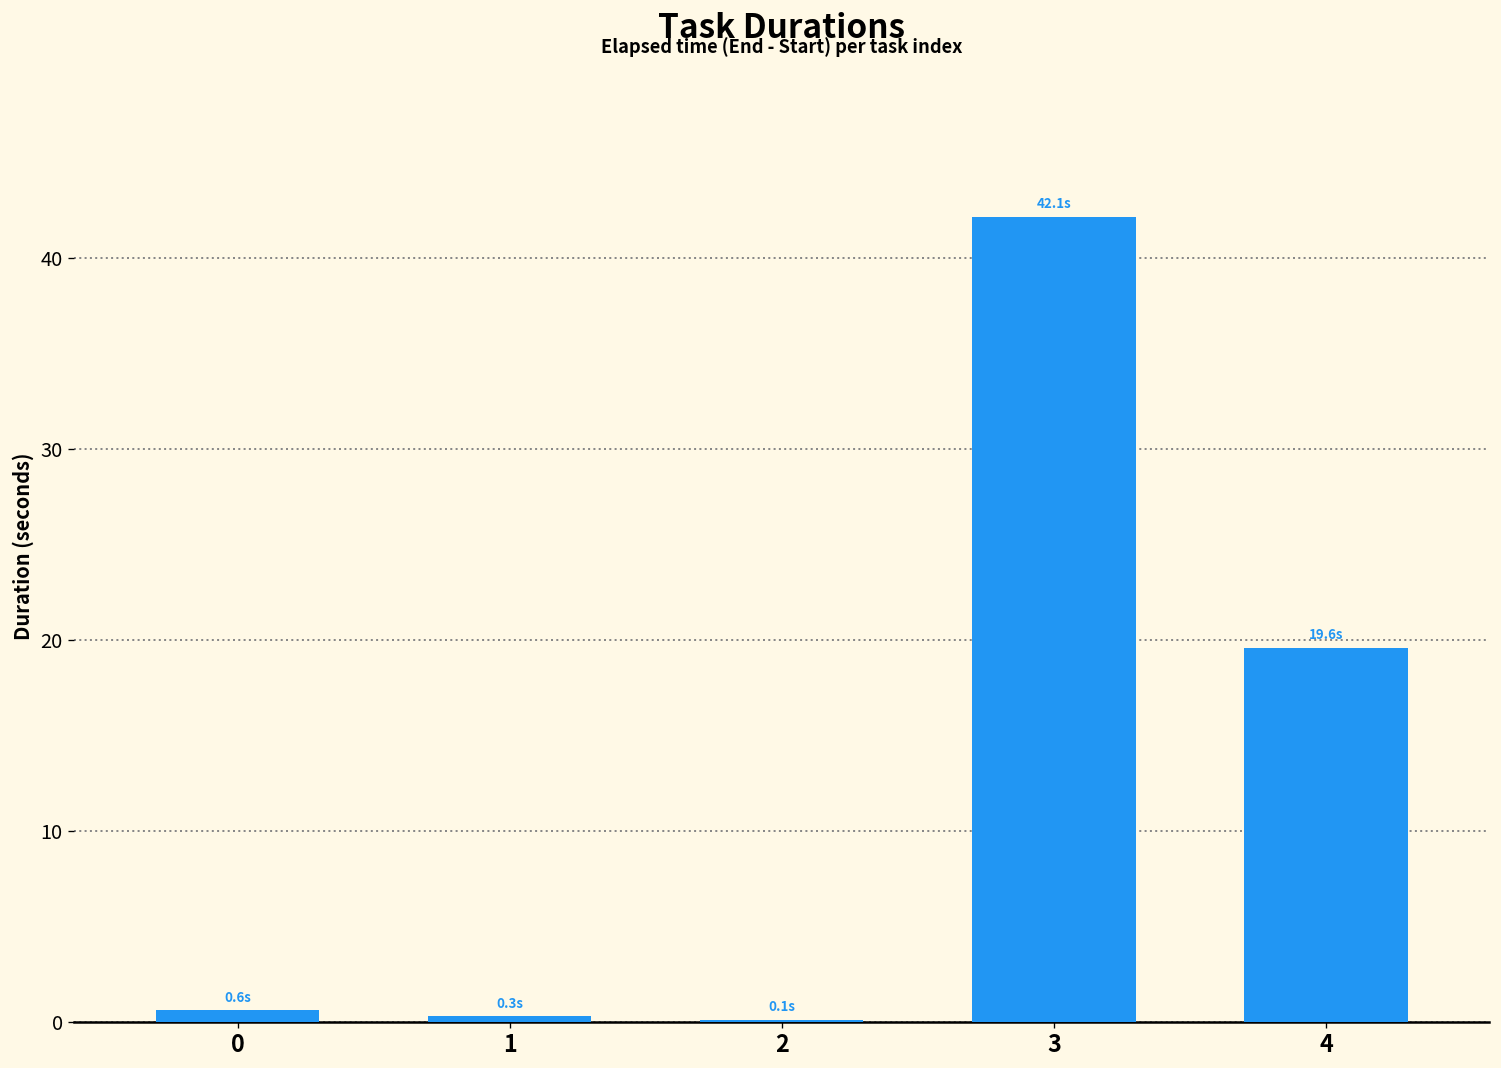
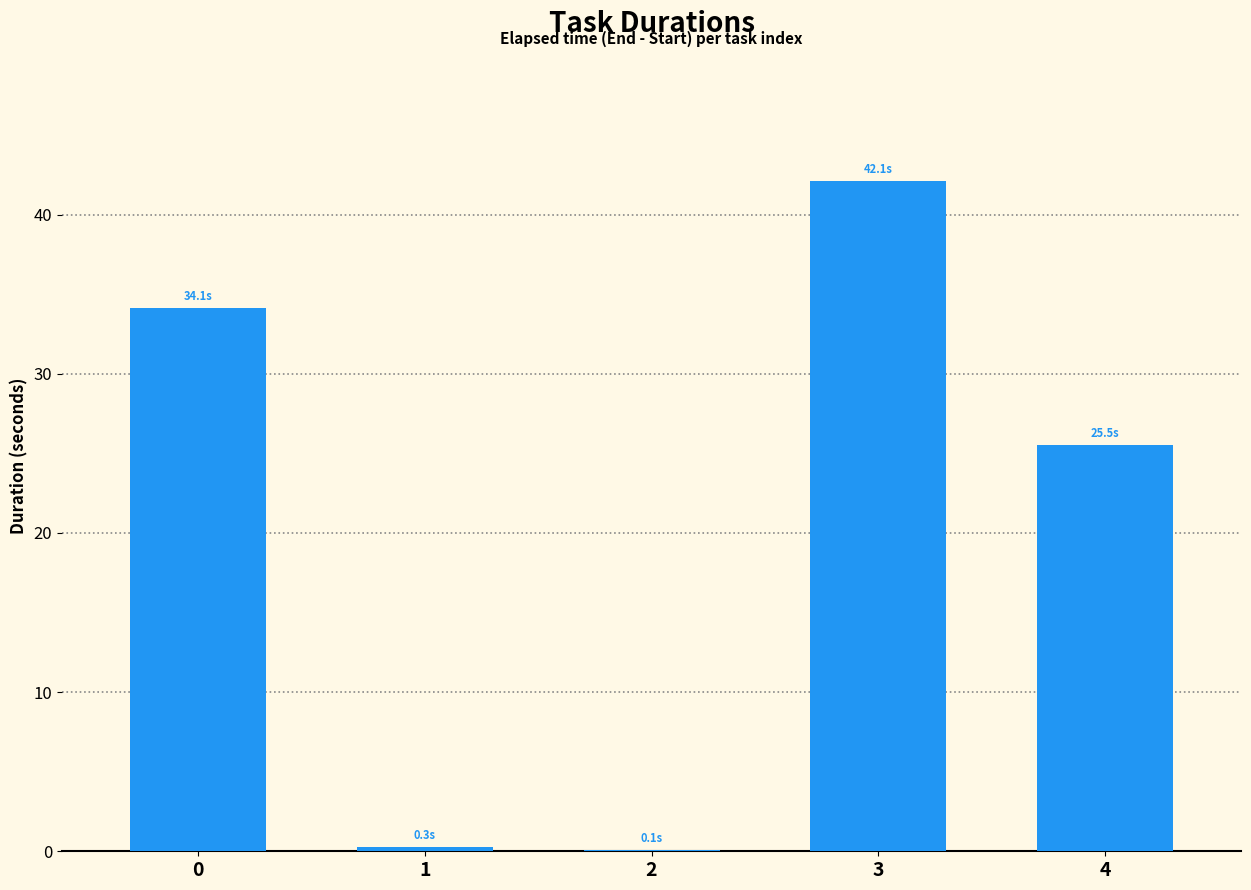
  {
-   "0": "0.6s",
+   "0": "34.1s",
    "1": "0.3s",
    "2": "0.1s",
    "3": "42.1s",
-   "4": "19.6s"
+   "4": "25.5s"
  }
